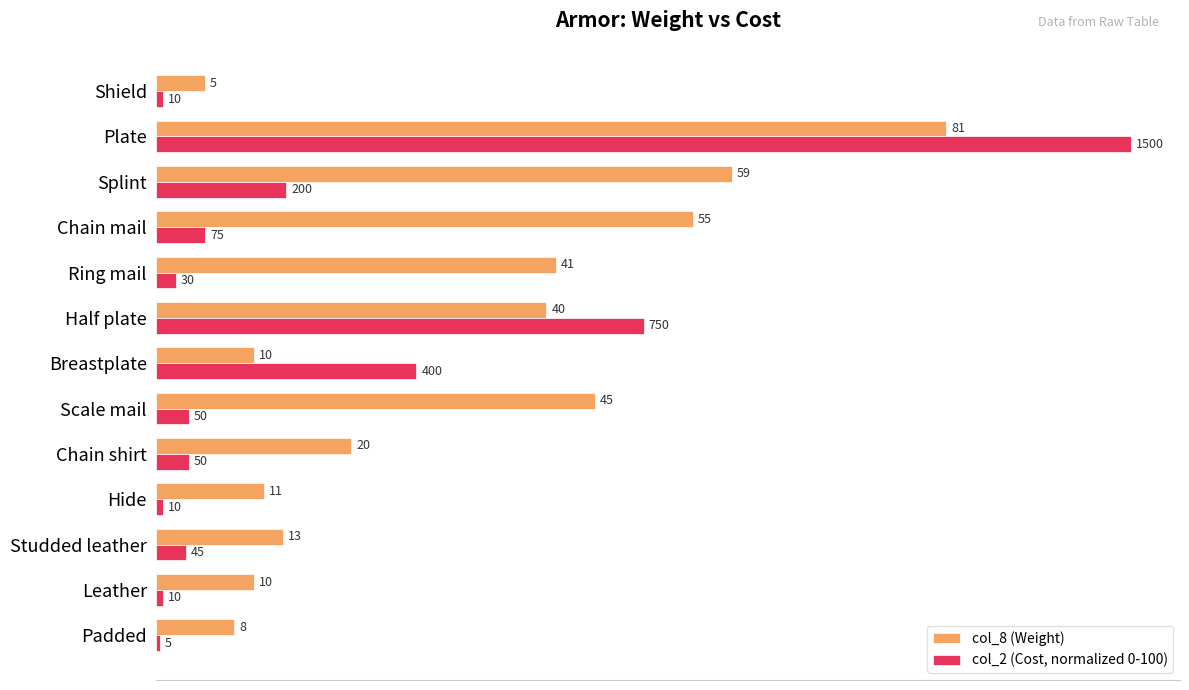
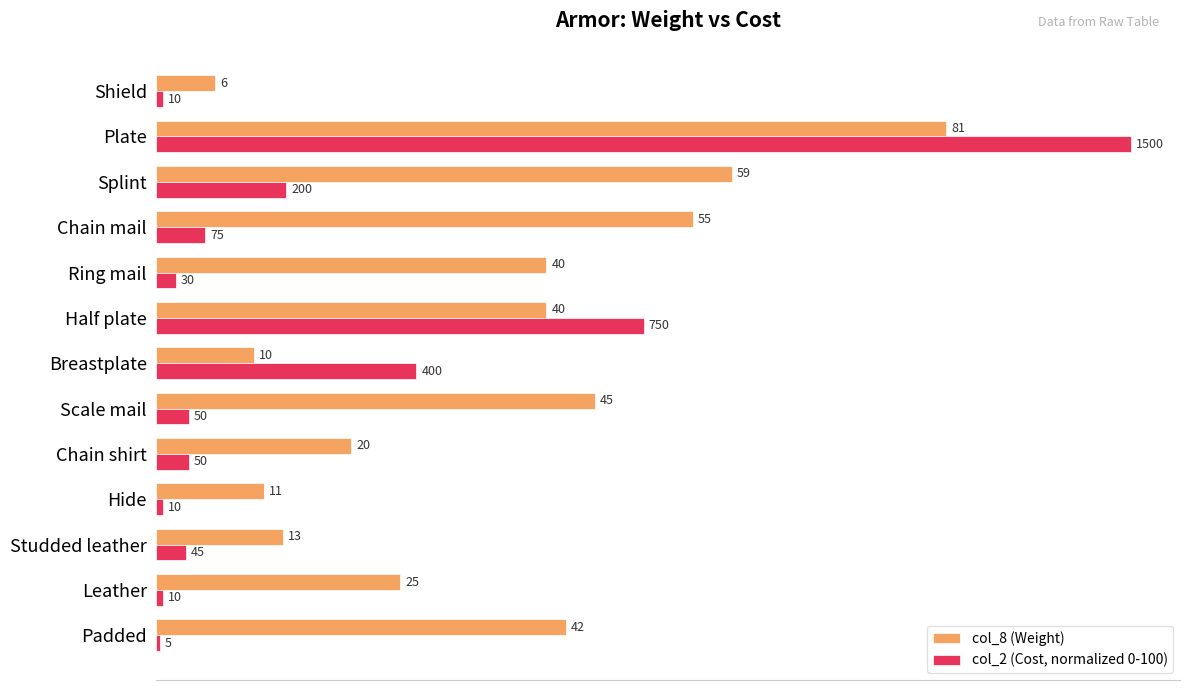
  {
    "col_8 (Weight)": {
-     "Shield": 5,
+     "Shield": 6,
      "Plate": 81,
      "Splint": 59,
      "Chain mail": 55,
-     "Ring mail": 41,
+     "Ring mail": 40,
      "Half plate": 40,
      "Breastplate": 10,
      "Scale mail": 45,
      "Chain shirt": 20,
      "Hide": 11,
      "Studded leather": 13,
-     "Leather": 10,
-     "Padded": 8
+     "Leather": 25,
+     "Padded": 42
    }
  }
